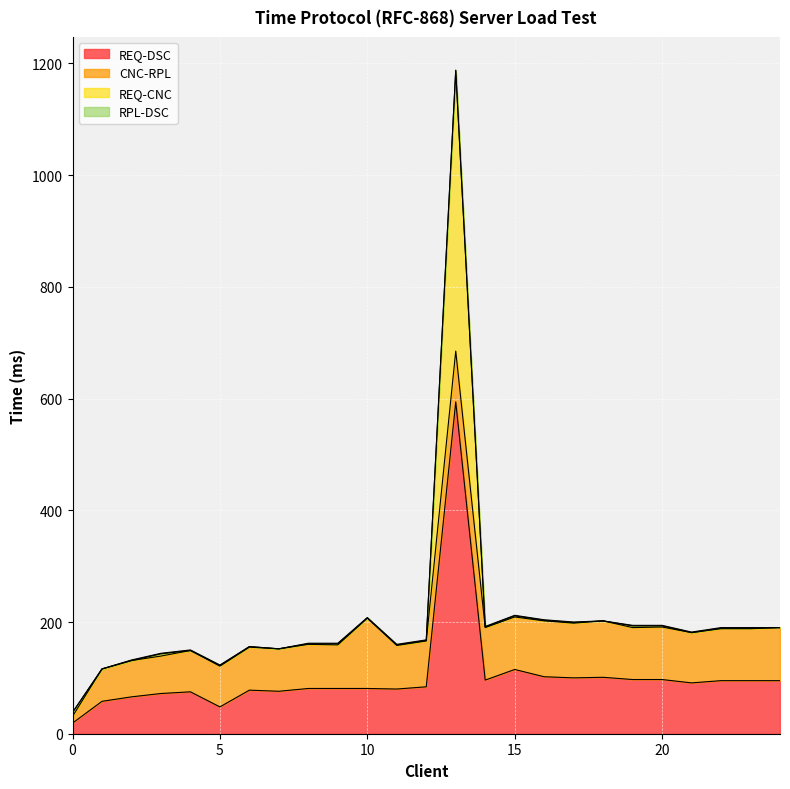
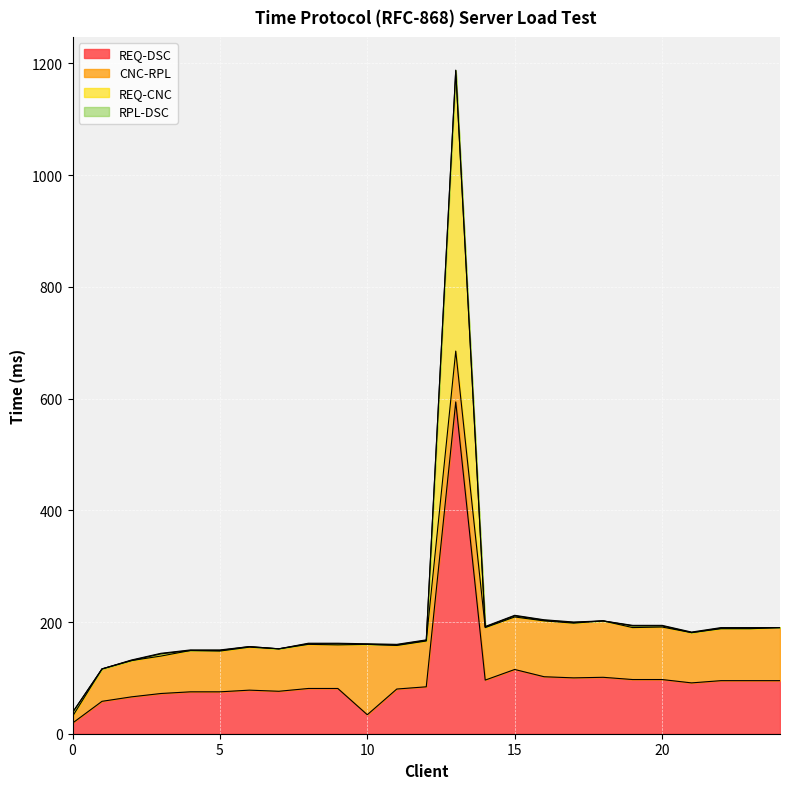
  {
    "REQ-DSC": {
      "0": 20,
-     "5": 50,
-     "10": 80,
+     "5": 80,
+     "10": 30,
      "15": 120,
      "20": 100
    },
    "CNC-RPL": {
      "0": 10
    }
  }
